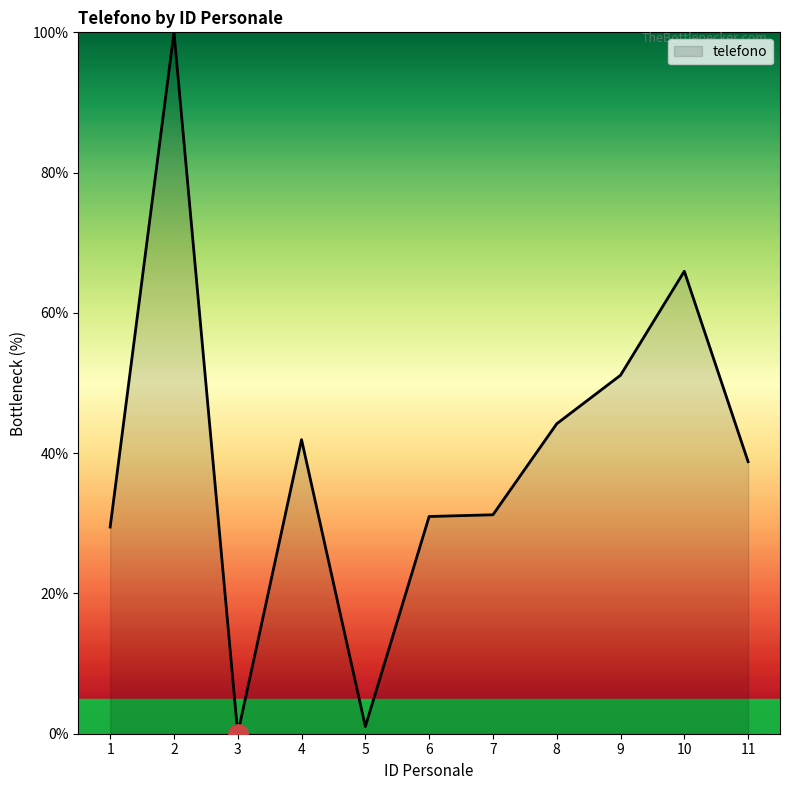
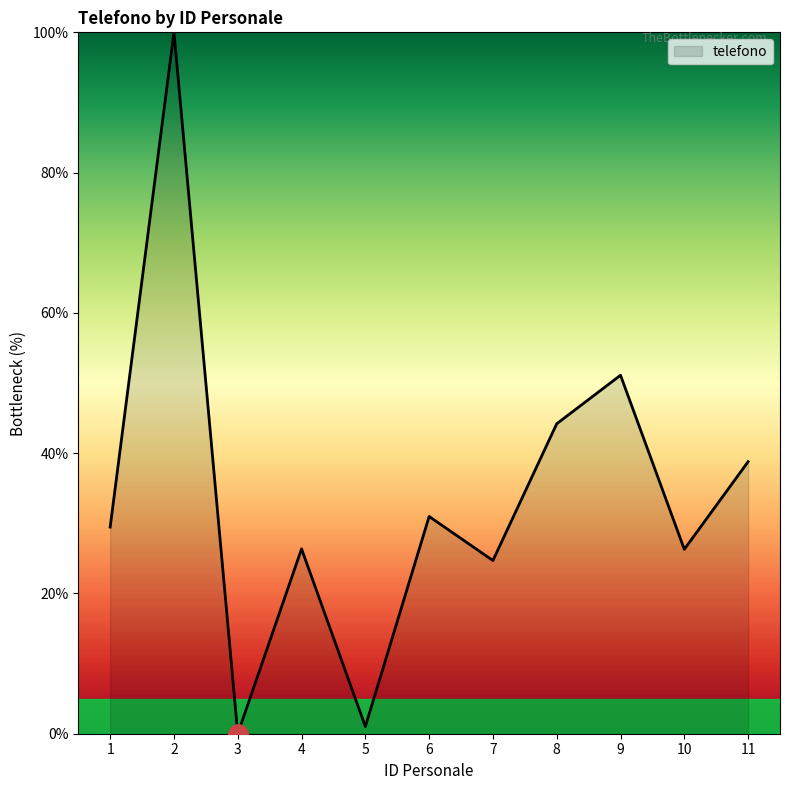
  {
    "telefono": {
      "1": "29%",
      "2": "100%",
-     "4": "42%",
+     "4": "26%",
      "6": "31%",
-     "7": "31%",
+     "7": "25%",
      "8": "44%",
      "9": "51%",
-     "10": "66%",
+     "10": "26%",
      "11": "39%"
    }
  }
